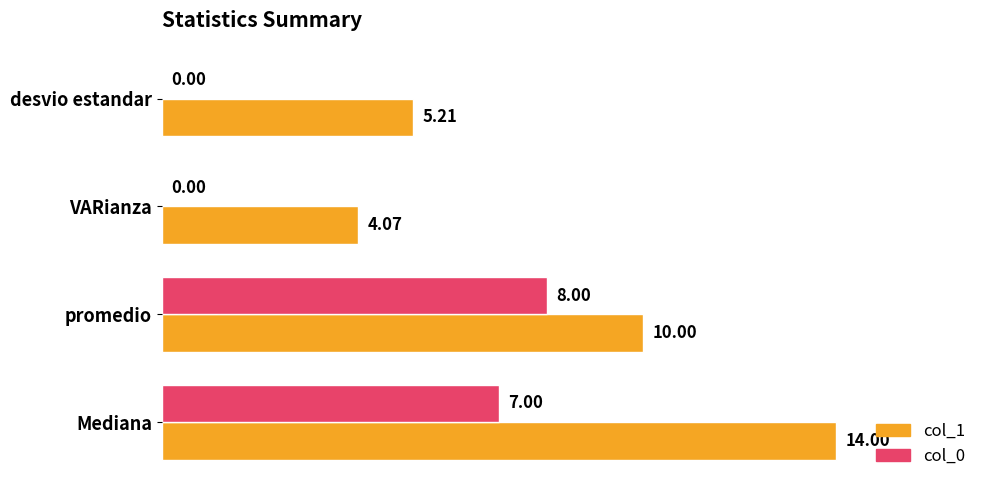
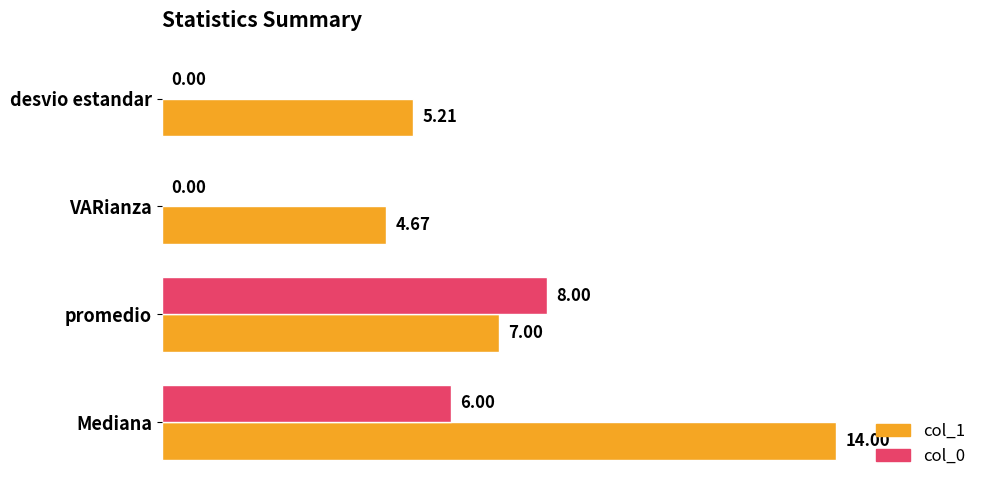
  {
    "col_1": {
      "desvio estandar": 5.21,
-     "VARianza": 4.07,
-     "promedio": 10.00,
+     "VARianza": 4.67,
+     "promedio": 7.00,
      "Mediana": 14.00
    },
    "col_0": {
      "desvio estandar": 0.00,
      "VARianza": 0.00,
      "promedio": 8.00,
-     "Mediana": 7.00
+     "Mediana": 6.00
    }
  }
